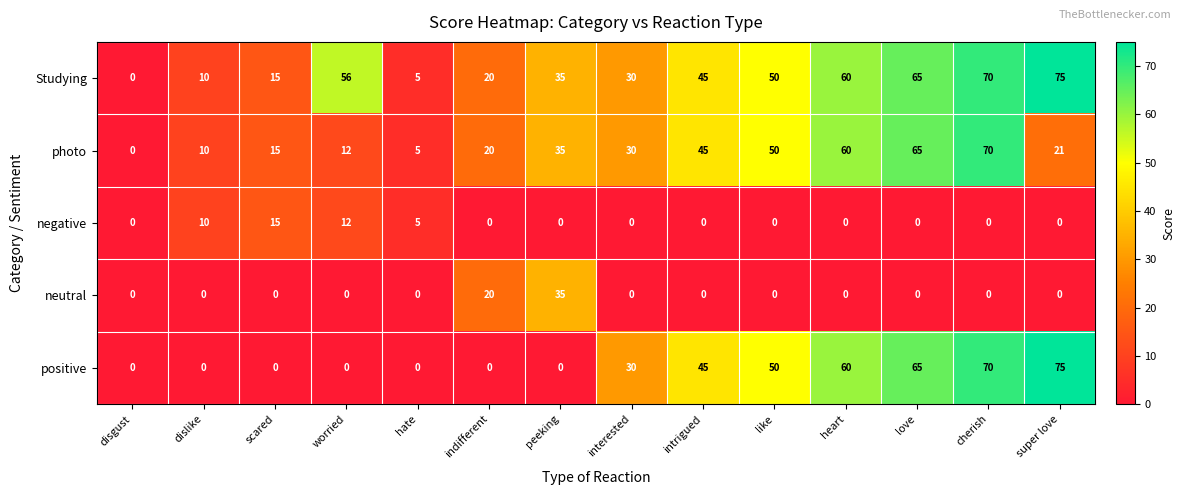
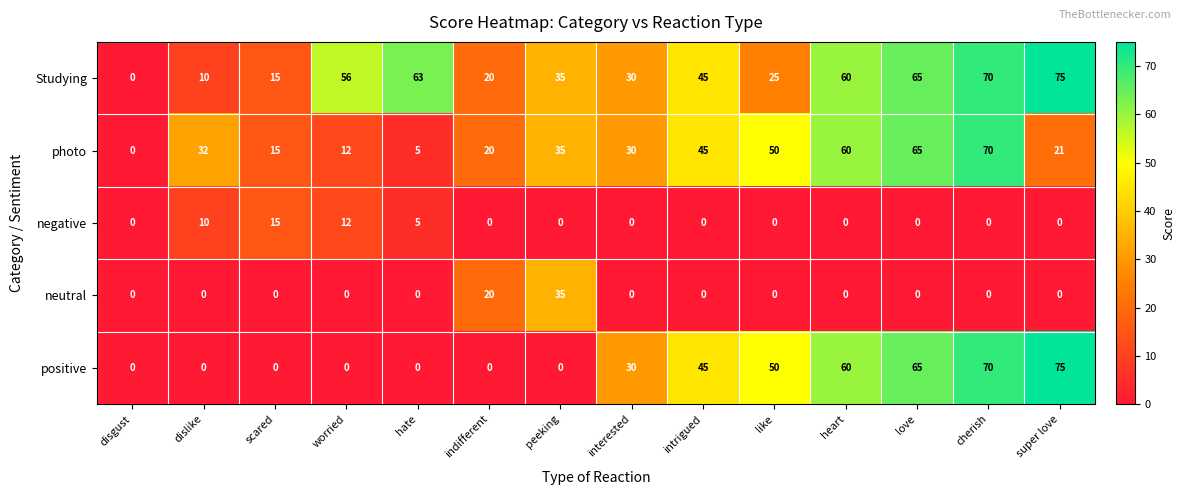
  {
    "Studying": {
      "disgust": 0,
      "dislike": 10,
      "scared": 15,
      "worried": 56,
-     "hate": 5,
+     "hate": 63,
      "indifferent": 20,
      "peeking": 35,
      "interested": 30,
      "intrigued": 45,
-     "like": 50,
+     "like": 25,
      "heart": 60,
      "love": 65,
      "cherish": 70,
      "super love": 75
    },
    "photo": {
      "disgust": 0,
-     "dislike": 10,
+     "dislike": 32,
      "scared": 15,
      "worried": 12,
      "hate": 5,
      "indifferent": 20,
      "peeking": 35,
      "interested": 30,
      "intrigued": 45,
      "like": 50,
      "heart": 60,
      "love": 65,
      "cherish": 70,
      "super love": 21
    },
    "negative": {
      "disgust": 0,
      "dislike": 10,
      "scared": 15,
      "worried": 12,
      "hate": 5,
      "indifferent": 0,
      "peeking": 0,
      "interested": 0,
      "intrigued": 0,
      "like": 0,
      "heart": 0,
      "love": 0,
      "cherish": 0,
      "super love": 0
    },
    "neutral": {
      "disgust": 0,
      "dislike": 0,
      "scared": 0,
      "worried": 0,
      "hate": 0,
      "indifferent": 20,
      "peeking": 35,
      "interested": 0,
      "intrigued": 0,
      "like": 0,
      "heart": 0,
      "love": 0,
      "cherish": 0,
      "super love": 0
    },
    "positive": {
      "disgust": 0,
      "dislike": 0,
      "scared": 0,
      "worried": 0,
      "hate": 0,
      "indifferent": 0,
      "peeking": 0,
      "interested": 30,
      "intrigued": 45,
      "like": 50,
      "heart": 60,
      "love": 65,
      "cherish": 70,
      "super love": 75
    }
  }
